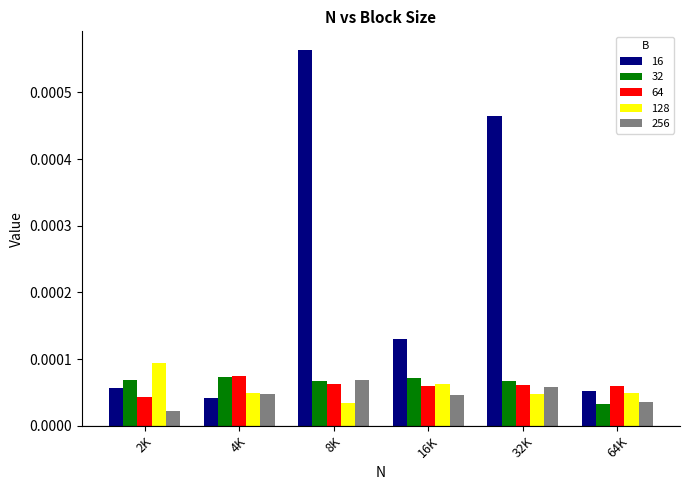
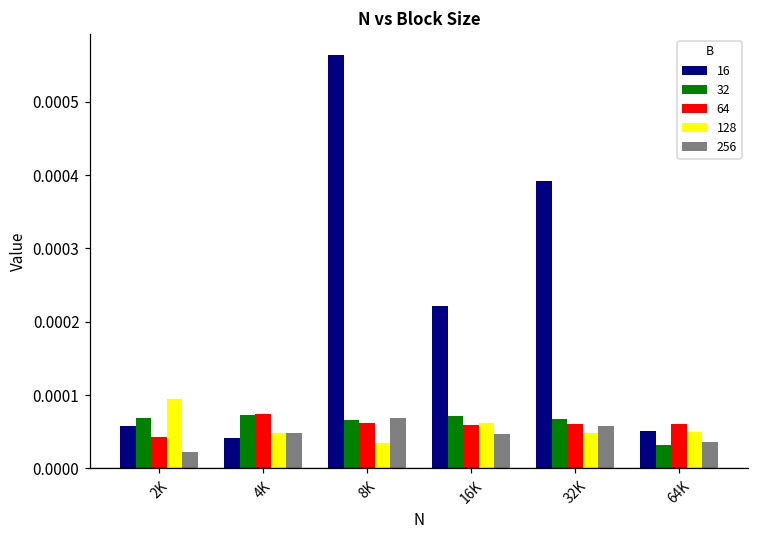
  {
    "16": {
      "2K": 0.00006,
      "4K": 0.00004,
      "8K": 0.00056,
-     "16K": 0.00013,
-     "32K": 0.00047,
+     "16K": 0.00022,
+     "32K": 0.00039,
      "64K": 0.00005
    },
    "32": {
      "2K": 0.00007,
      "4K": 0.00007,
      "8K": 0.00007,
      "16K": 0.00007,
      "32K": 0.00007,
      "64K": 0.00003
    },
    "64": {
      "2K": 0.00004,
      "4K": 0.00007,
      "8K": 0.00006,
      "16K": 0.00006,
      "32K": 0.00006,
      "64K": 0.00006
    },
    "128": {
      "2K": 0.00009,
      "4K": 0.00005,
      "8K": 0.00003,
      "16K": 0.00006,
      "32K": 0.00005,
      "64K": 0.00005
    },
    "256": {
      "2K": 0.00002,
      "4K": 0.00005,
      "8K": 0.00007,
      "16K": 0.00005,
      "32K": 0.00006,
      "64K": 0.00004
    }
  }
